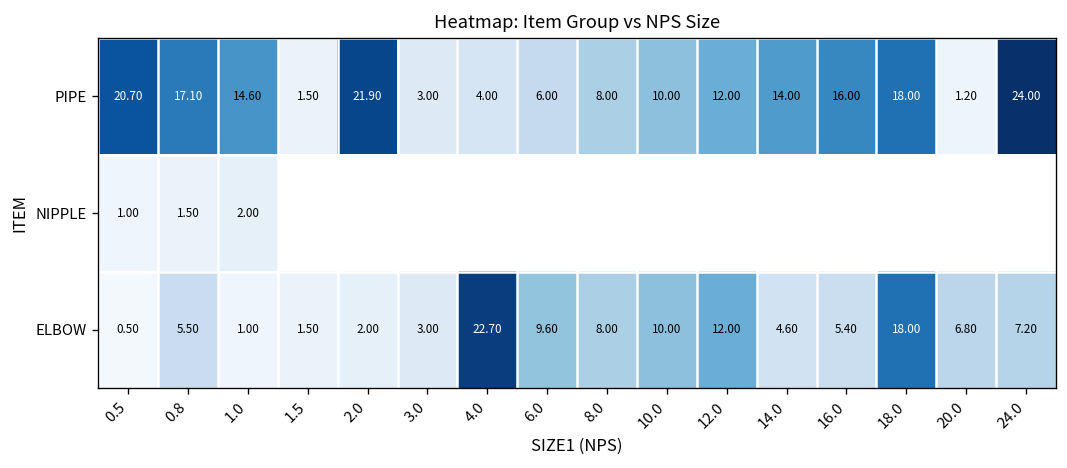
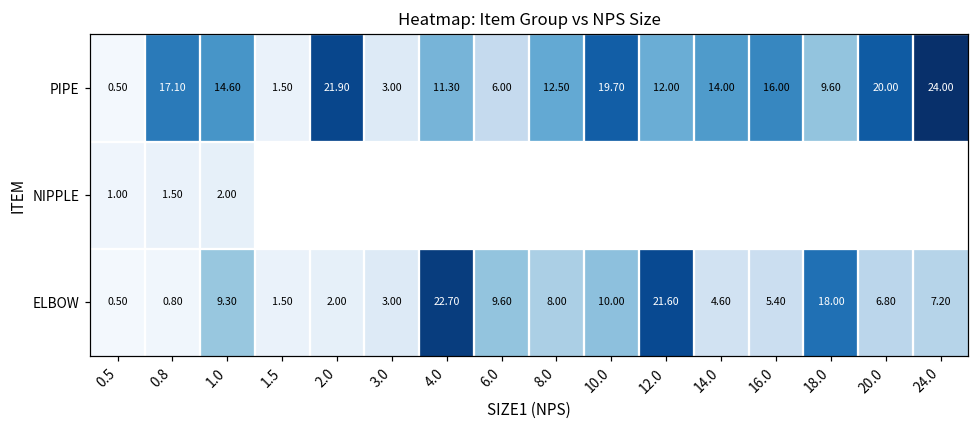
  {
    "PIPE": {
-     "0.5": 20.70,
+     "0.5": 0.50,
      "0.8": 17.10,
      "1.0": 14.60,
      "1.5": 1.50,
      "2.0": 21.90,
      "3.0": 3.00,
-     "4.0": 4.00,
+     "4.0": 11.30,
      "6.0": 6.00,
-     "8.0": 8.00,
-     "10.0": 10.00,
+     "8.0": 12.50,
+     "10.0": 19.70,
      "12.0": 12.00,
      "14.0": 14.00,
      "16.0": 16.00,
-     "18.0": 18.00,
-     "20.0": 1.20,
+     "18.0": 9.60,
+     "20.0": 20.00,
      "24.0": 24.00
    },
    "NIPPLE": {
      "0.5": 1.00,
      "0.8": 1.50,
      "1.0": 2.00
    },
    "ELBOW": {
      "0.5": 0.50,
-     "0.8": 5.50,
-     "1.0": 1.00,
+     "0.8": 0.80,
+     "1.0": 9.30,
      "1.5": 1.50,
      "2.0": 2.00,
      "3.0": 3.00,
      "4.0": 22.70,
      "6.0": 9.60,
      "8.0": 8.00,
      "10.0": 10.00,
-     "12.0": 12.00,
+     "12.0": 21.60,
      "14.0": 4.60,
      "16.0": 5.40,
      "18.0": 18.00,
      "20.0": 6.80,
      "24.0": 7.20
    }
  }
